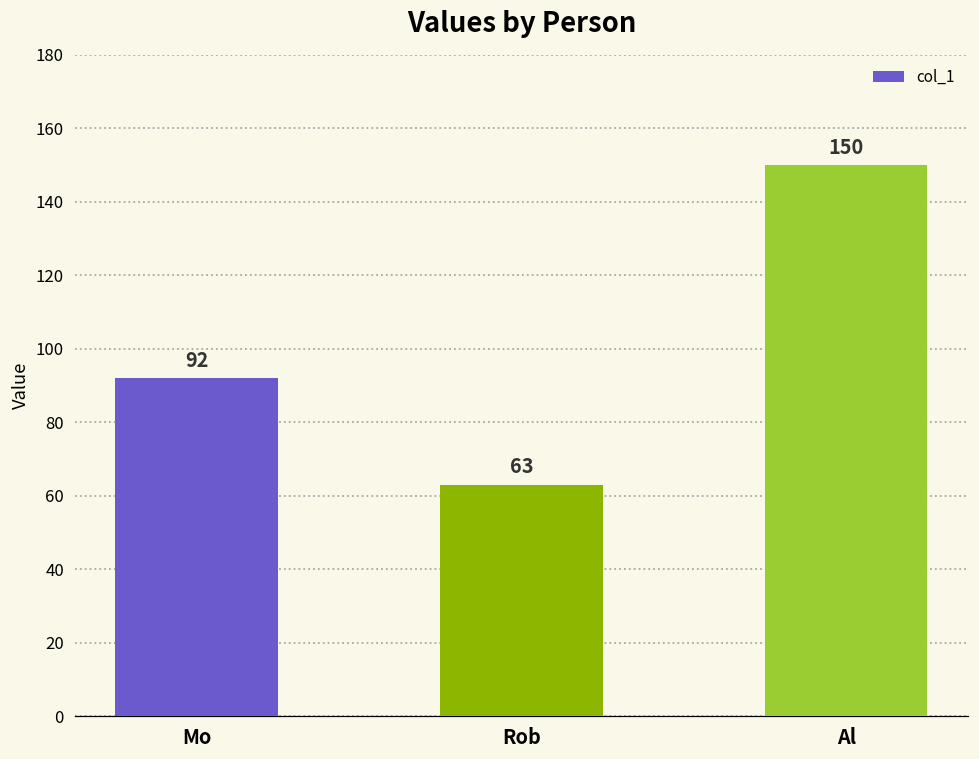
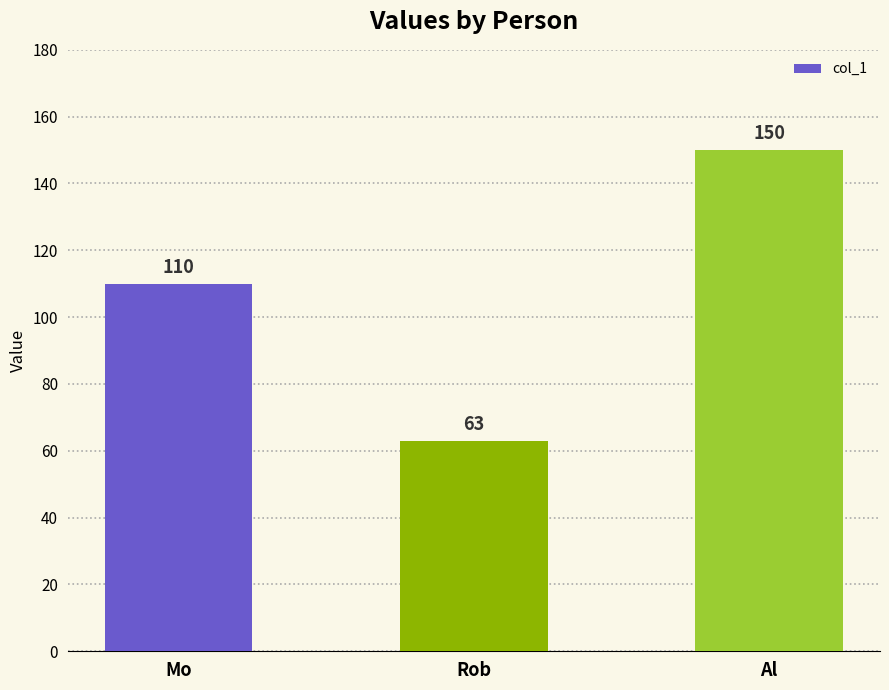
  {
-   "Mo": 92,
+   "Mo": 110,
    "Rob": 63,
    "Al": 150
  }
